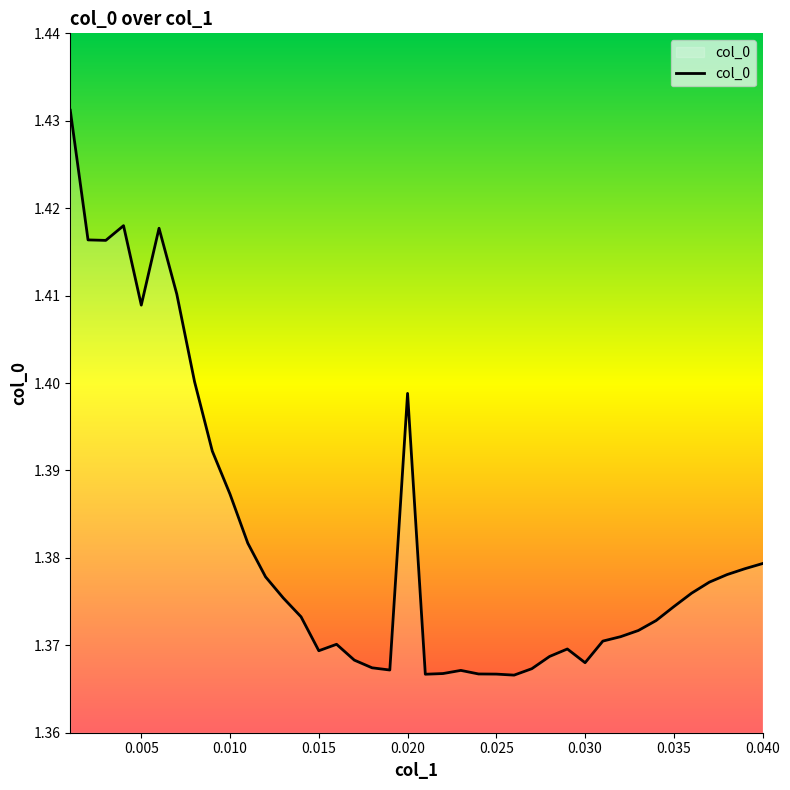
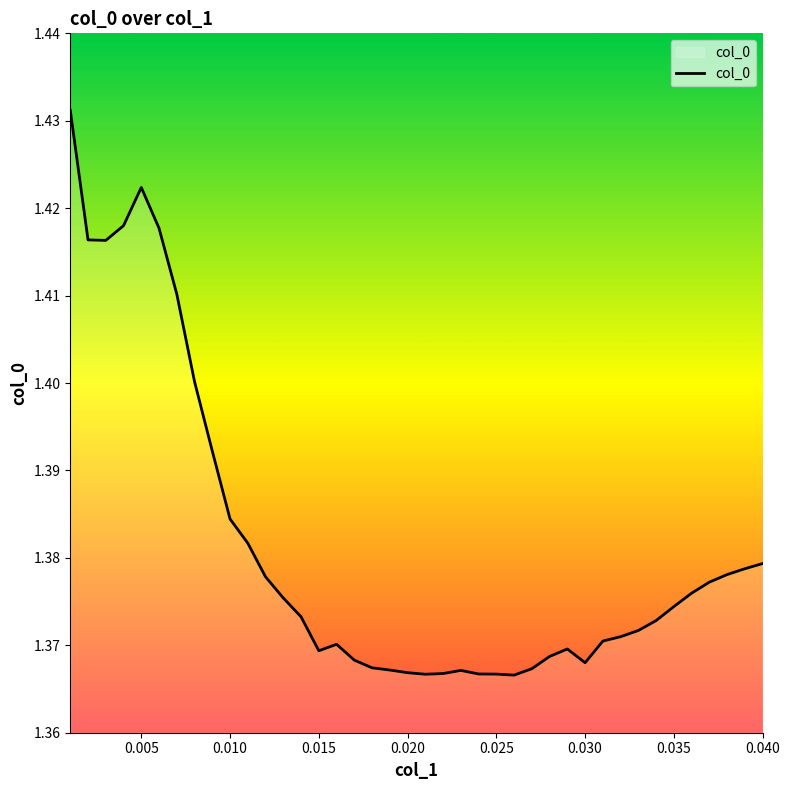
  {
-   "0.005": 1.409,
-   "0.010": 1.387,
+   "0.005": 1.422,
+   "0.010": 1.384,
    "0.015": 1.369,
-   "0.020": 1.399,
+   "0.020": 1.367,
    "0.025": 1.367,
    "0.030": 1.368,
    "0.035": 1.374,
    "0.040": 1.379
  }
